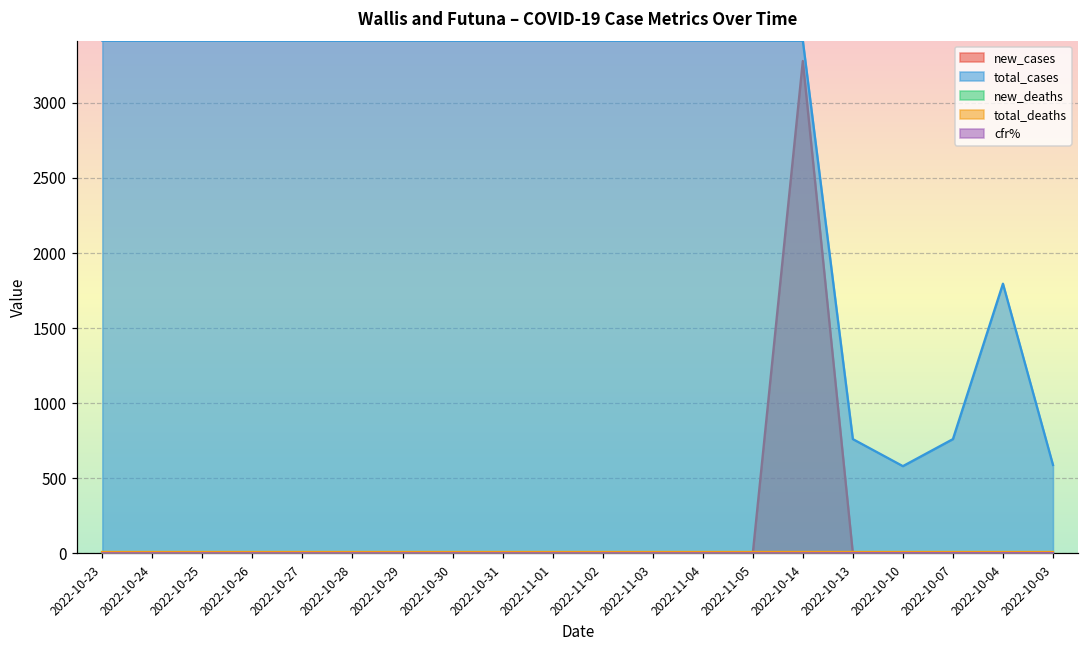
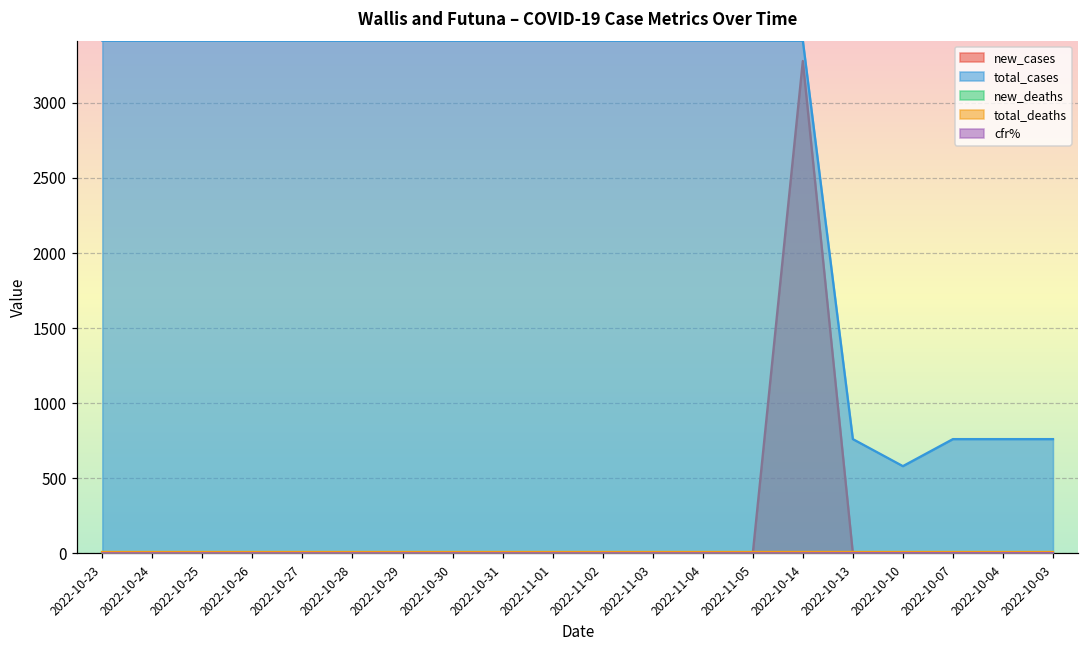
  {
    "new_cases": {
      "2022-10-14": 3280
    },
    "total_cases": {
      "2022-10-23": 3420,
      "2022-10-24": 3420,
      "2022-10-25": 3420,
      "2022-10-26": 3420,
      "2022-10-27": 3420,
      "2022-10-28": 3420,
      "2022-10-29": 3420,
      "2022-10-30": 3420,
      "2022-10-31": 3420,
      "2022-11-01": 3420,
      "2022-11-02": 3420,
      "2022-11-03": 3420,
      "2022-11-04": 3420,
      "2022-11-05": 3420,
      "2022-10-14": 3420,
      "2022-10-13": 760,
      "2022-10-10": 580,
      "2022-10-07": 760,
-     "2022-10-04": 1800,
-     "2022-10-03": 590
+     "2022-10-04": 760,
+     "2022-10-03": 760
    }
  }
